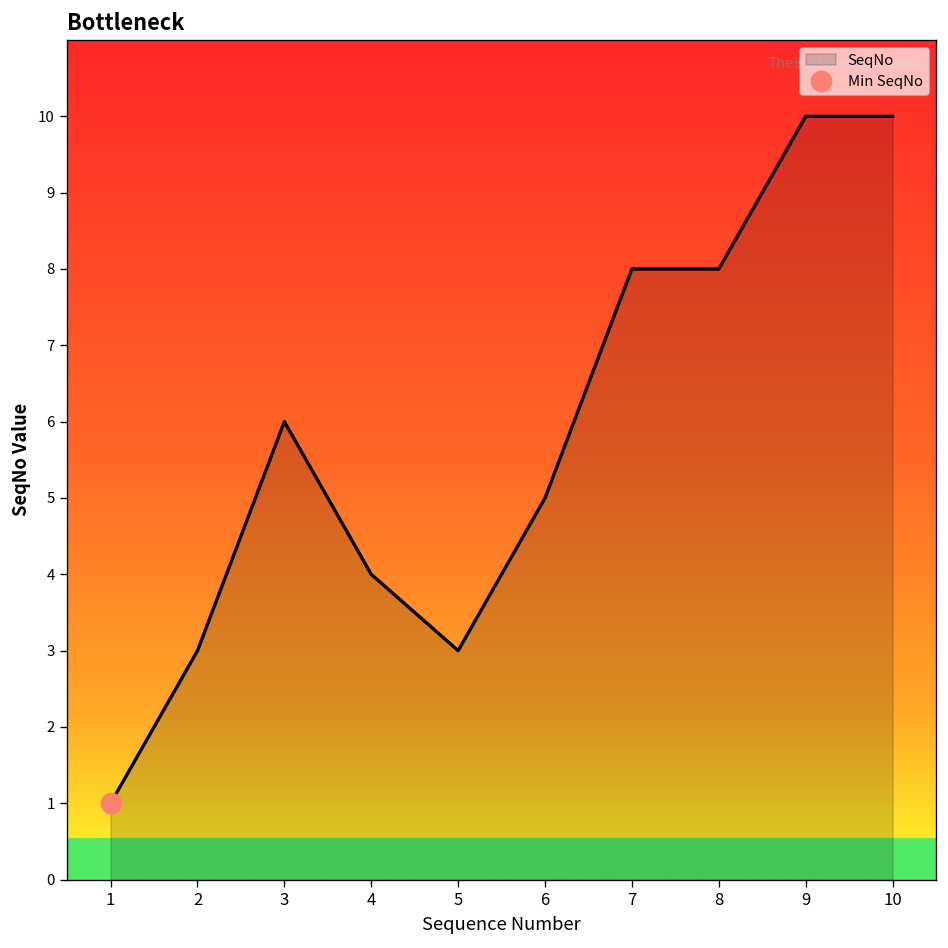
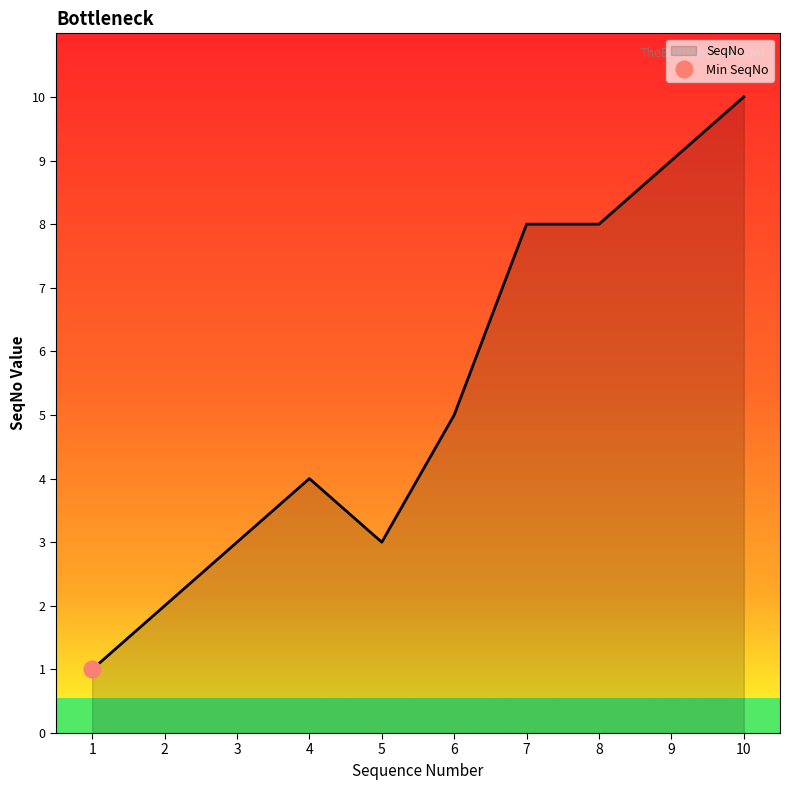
  {
    "SeqNo": {
-     "2": 3,
-     "3": 6,
+     "2": 2,
+     "3": 3,
      "4": 4,
      "5": 3,
      "6": 5,
      "7": 8,
      "8": 8,
-     "9": 10,
+     "9": 9,
      "10": 10
    }
  }
